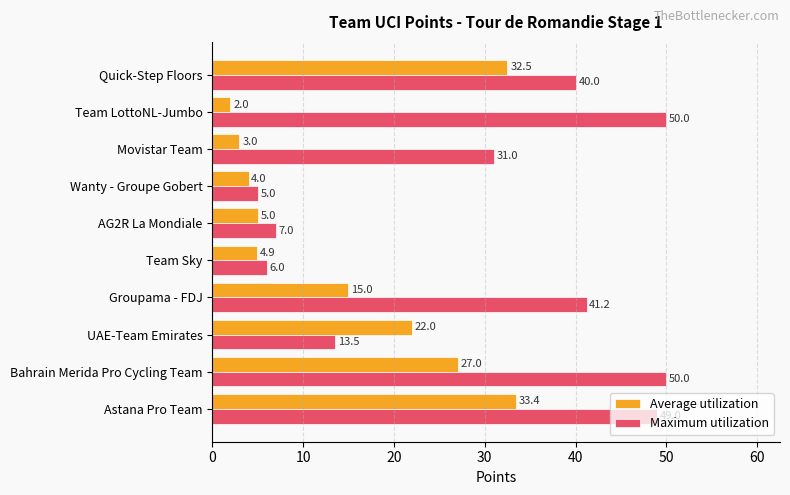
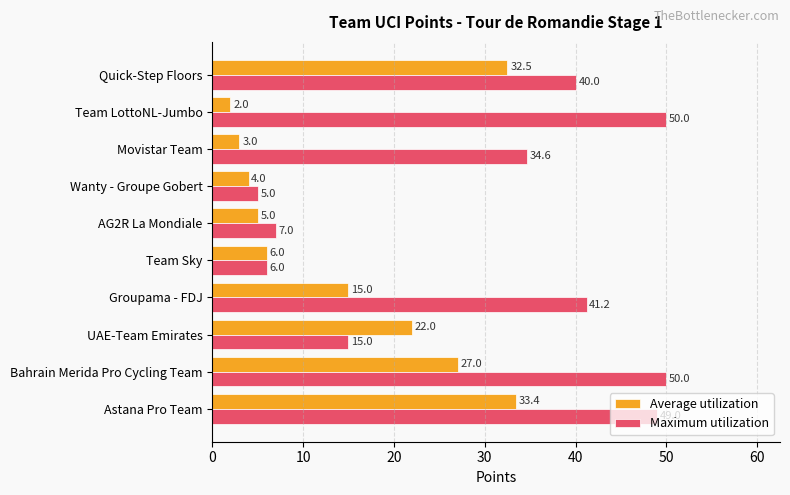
  {
    "Average utilization": {
      "Quick-Step Floors": 32.5,
      "Team LottoNL-Jumbo": 2.0,
      "Movistar Team": 3.0,
      "Wanty - Groupe Gobert": 4.0,
      "AG2R La Mondiale": 5.0,
-     "Team Sky": 4.9,
+     "Team Sky": 6.0,
      "Groupama - FDJ": 15.0,
      "UAE-Team Emirates": 22.0,
      "Bahrain Merida Pro Cycling Team": 27.0,
      "Astana Pro Team": 33.4
    },
    "Maximum utilization": {
      "Quick-Step Floors": 40.0,
      "Team LottoNL-Jumbo": 50.0,
-     "Movistar Team": 31.0,
+     "Movistar Team": 34.6,
      "Wanty - Groupe Gobert": 5.0,
      "AG2R La Mondiale": 7.0,
      "Team Sky": 6.0,
      "Groupama - FDJ": 41.2,
-     "UAE-Team Emirates": 13.5,
+     "UAE-Team Emirates": 15.0,
      "Bahrain Merida Pro Cycling Team": 50.0
    }
  }
